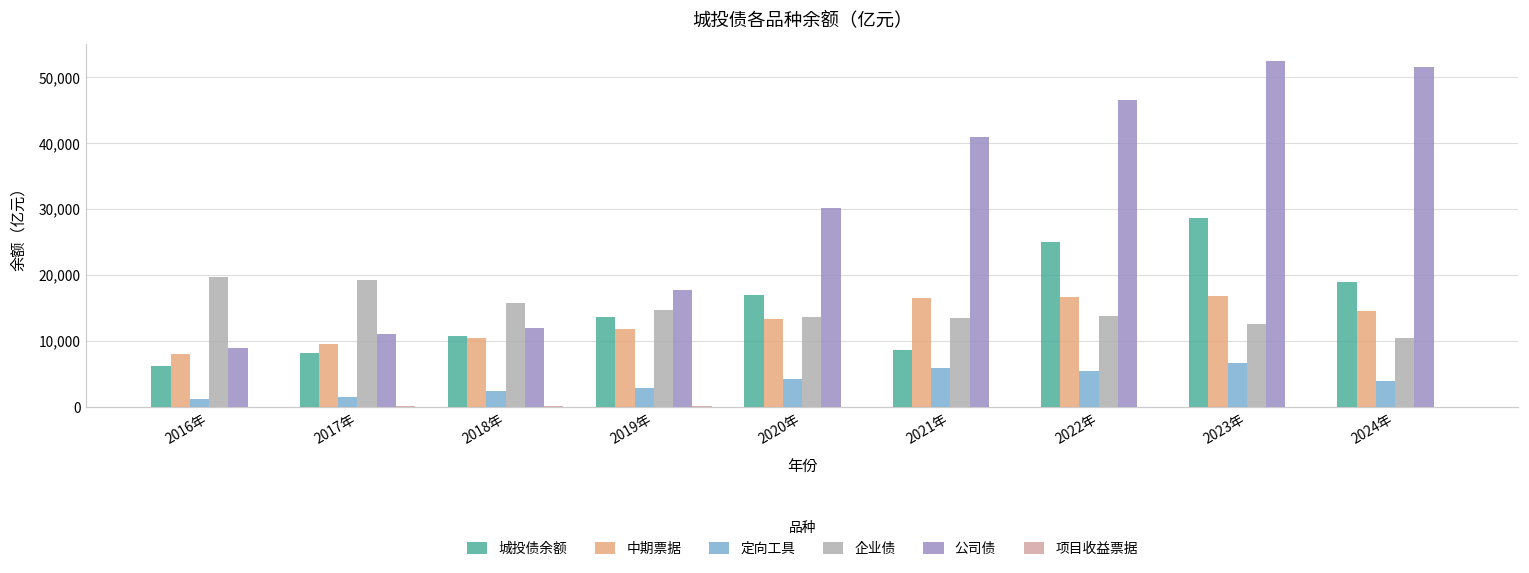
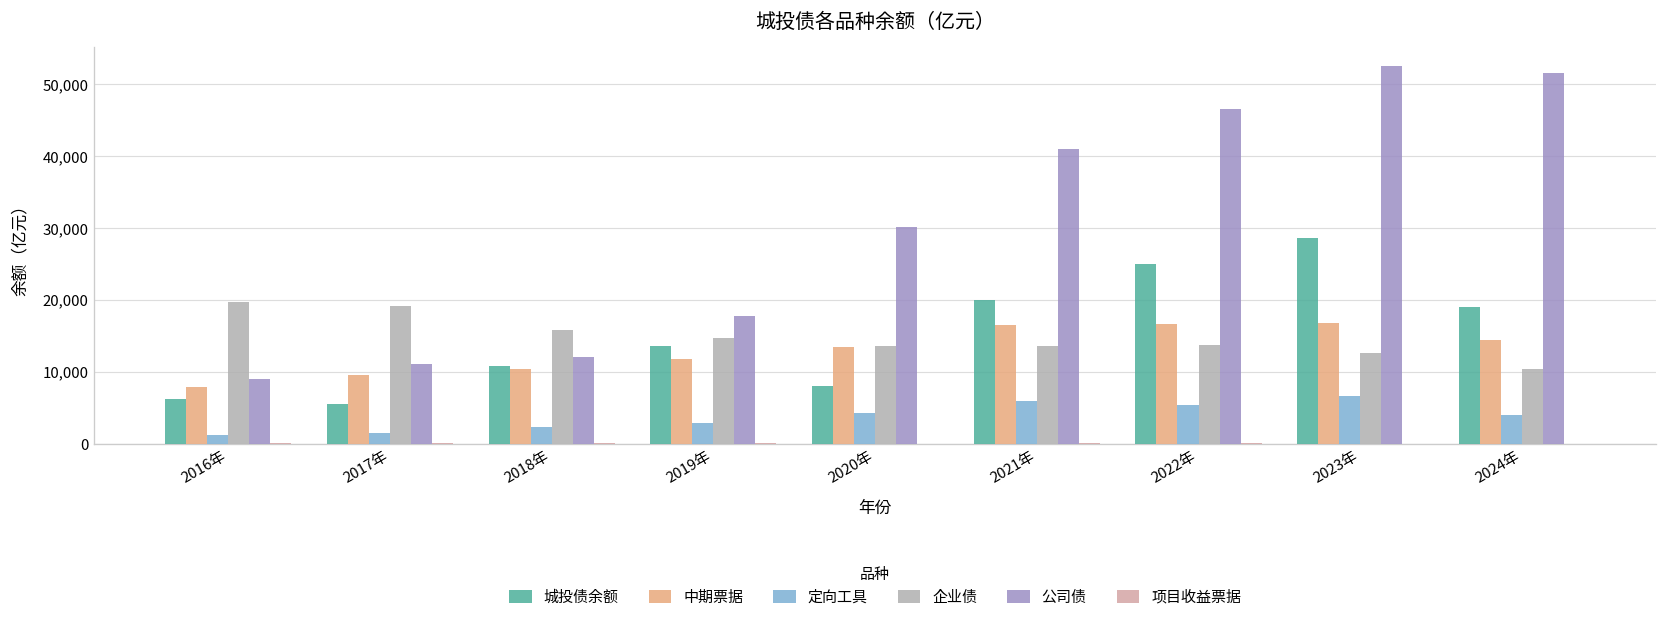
  {
    "城投债余额": {
      "2016年": "6,000",
-     "2017年": "8,000",
+     "2017年": "6,000",
      "2018年": "11,000",
      "2019年": "14,000",
-     "2020年": "17,000",
-     "2021年": "9,000",
+     "2020年": "8,000",
+     "2021年": "20,000",
      "2022年": "25,000",
      "2023年": "29,000",
      "2024年": "19,000"
    }
  }
